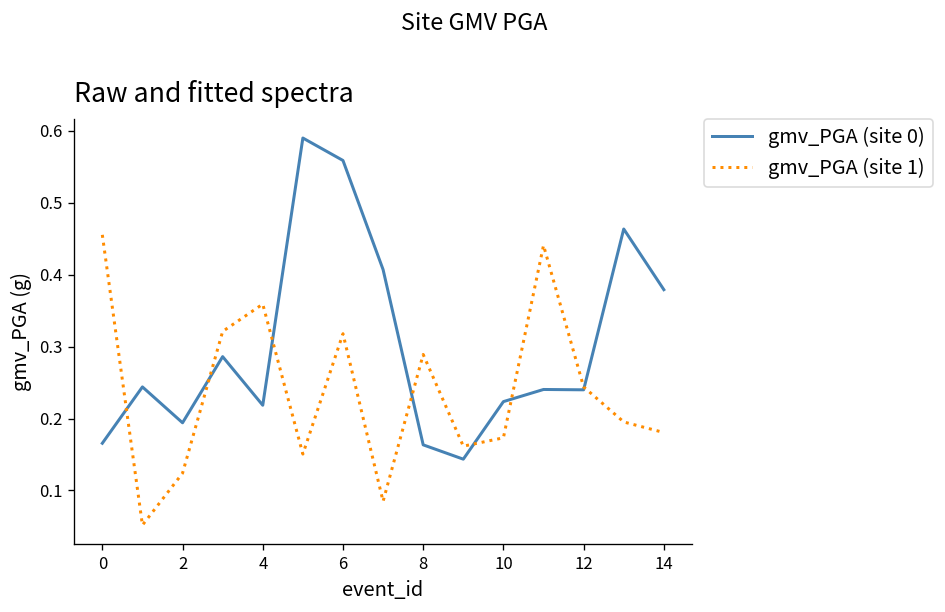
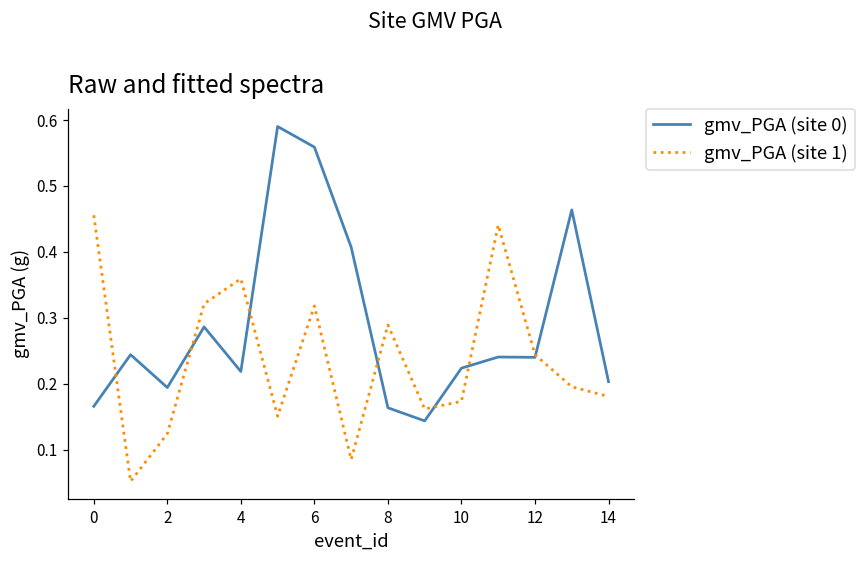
  {
    "gmv_PGA (site 0)": {
      "0": 0.17,
      "2": 0.19,
      "4": 0.22,
      "6": 0.56,
      "8": 0.16,
      "10": 0.22,
-     "14": 0.38
+     "14": 0.20
    },
    "gmv_PGA (site 1)": {
      "0": 0.46,
      "2": 0.12,
      "4": 0.36,
      "6": 0.32,
      "8": 0.29,
      "10": 0.17,
      "14": 0.18
    }
  }
